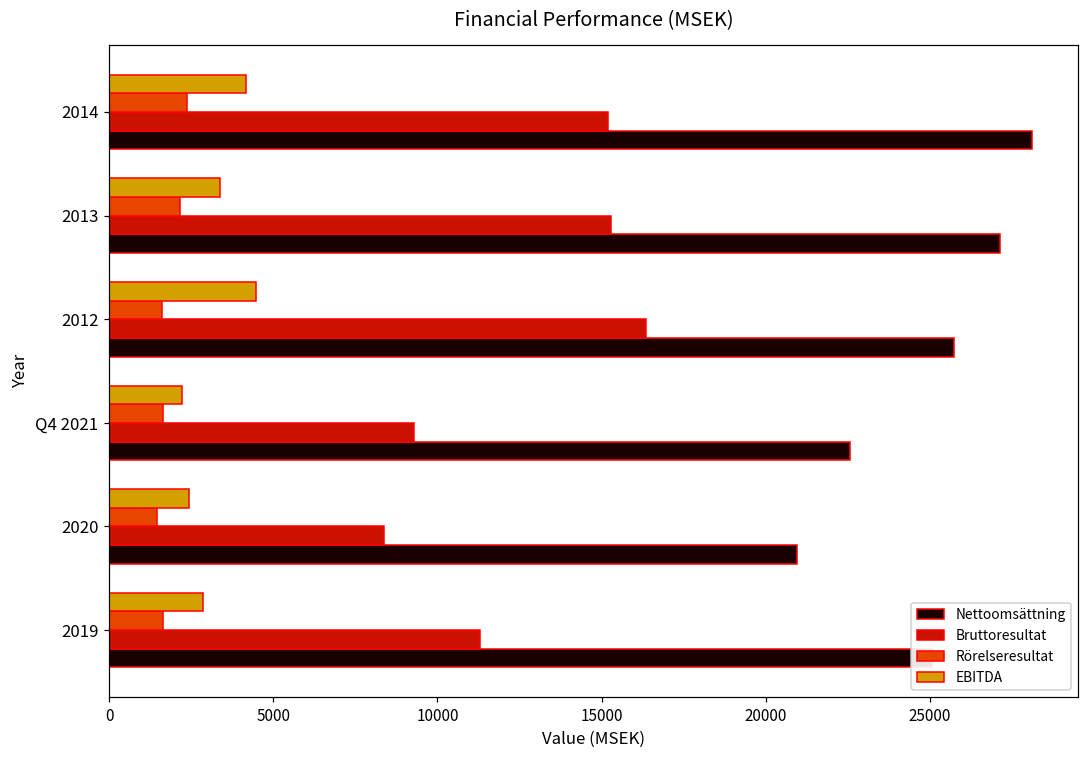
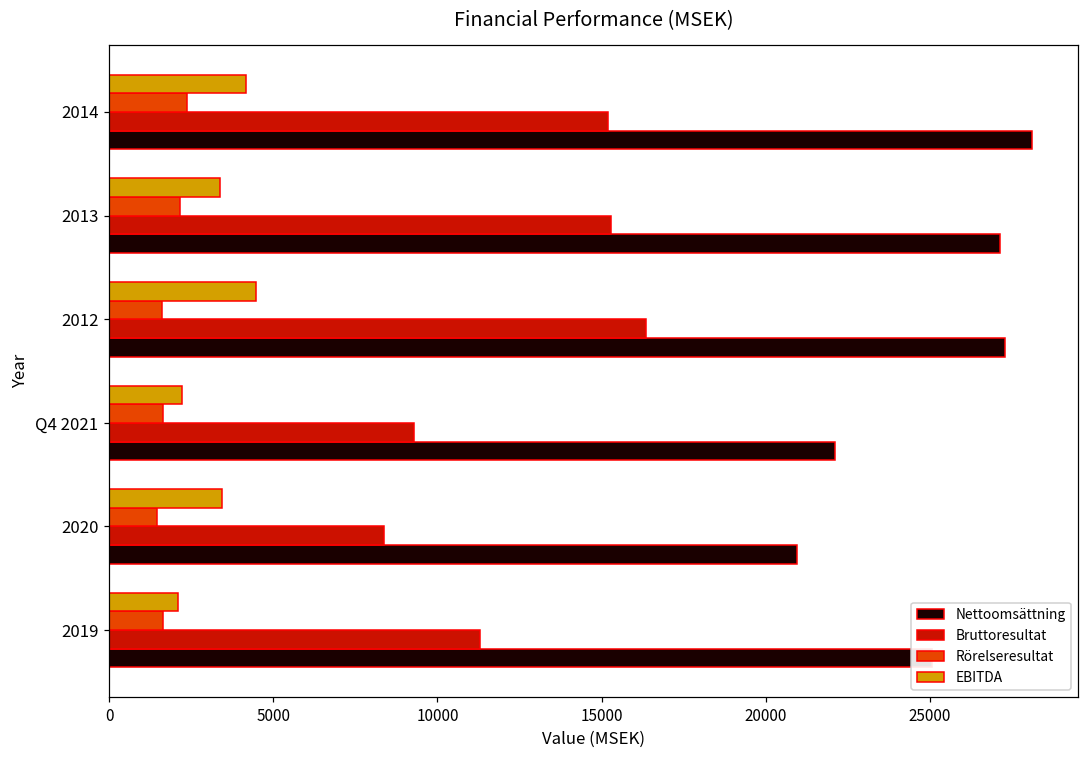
  {
    "Nettoomsättning": {
      "2014": 28100,
      "2013": 27100,
-     "2012": 25700,
-     "Q4 2021": 22600,
+     "2012": 27300,
+     "Q4 2021": 22100,
      "2020": 20900
    },
    "EBITDA": {
      "2014": 4200,
      "2013": 3400,
      "2012": 4500,
      "Q4 2021": 2200,
-     "2020": 2400,
-     "2019": 2800
+     "2020": 3400,
+     "2019": 2100
    }
  }
